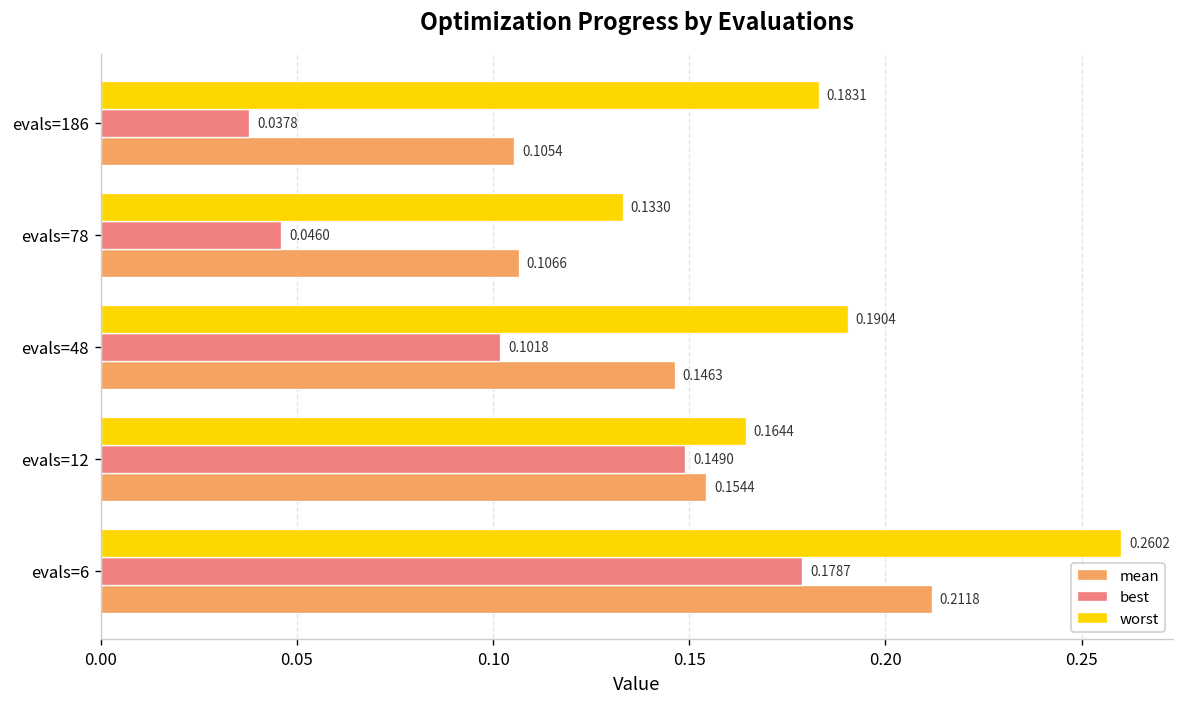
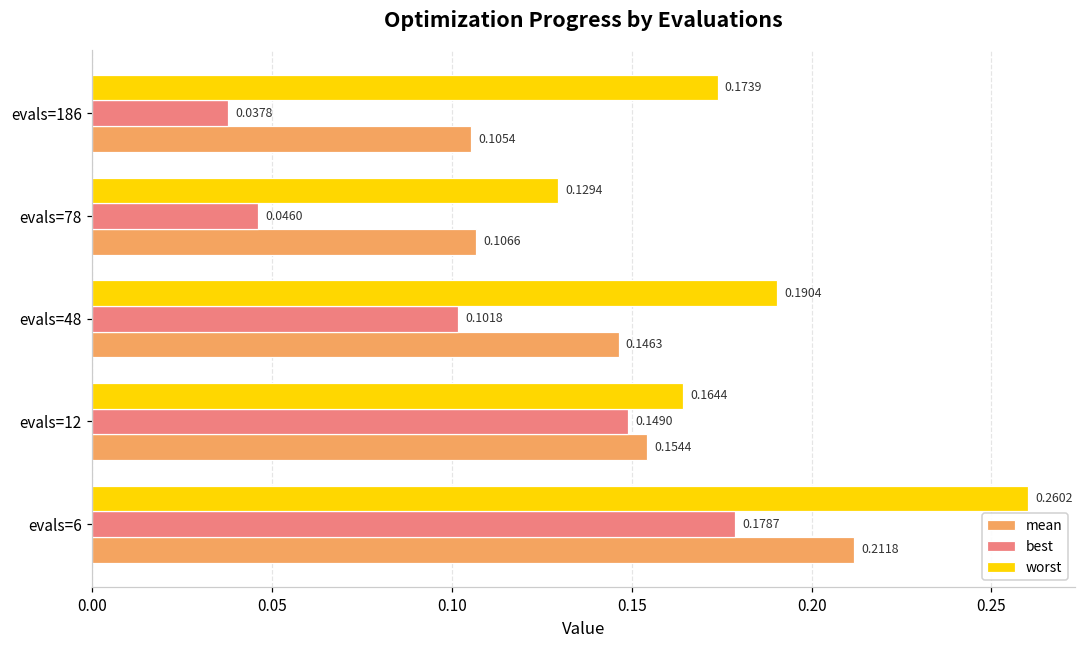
  {
    "worst": {
-     "evals=186": 0.1831,
-     "evals=78": 0.1330,
+     "evals=186": 0.1739,
+     "evals=78": 0.1294,
      "evals=48": 0.1904,
      "evals=12": 0.1644,
      "evals=6": 0.2602
    }
  }
